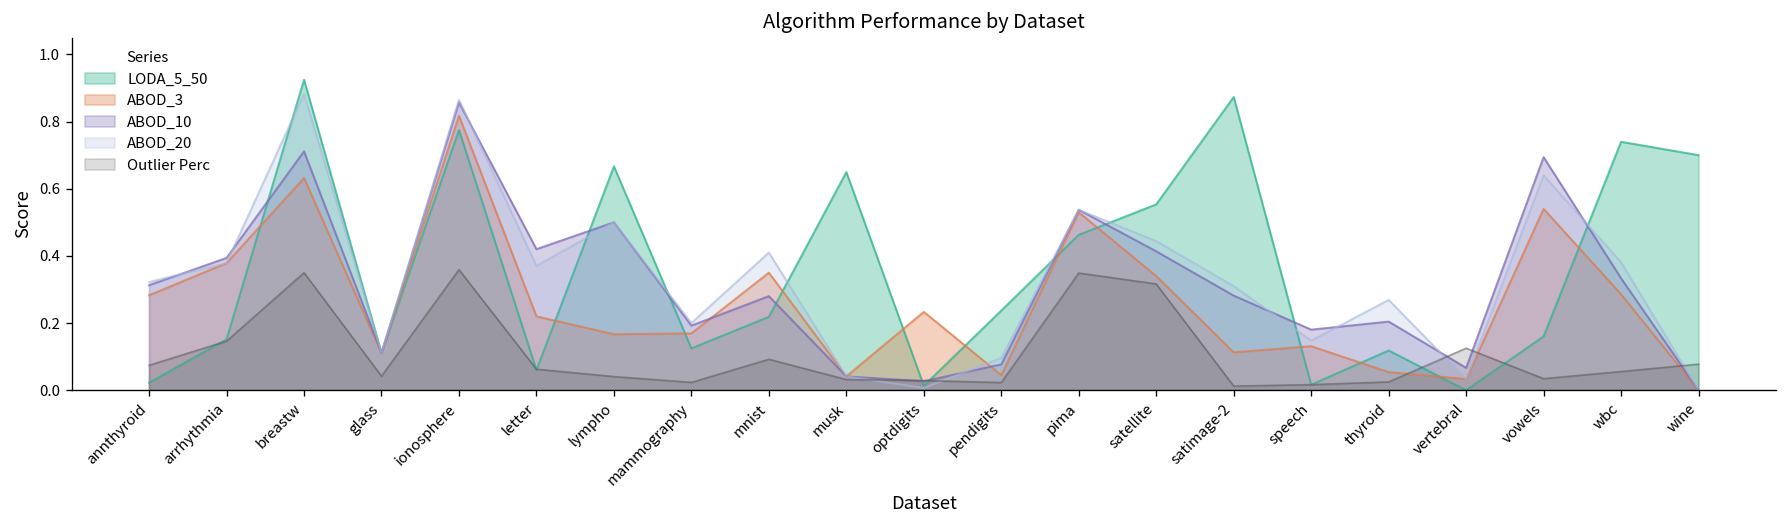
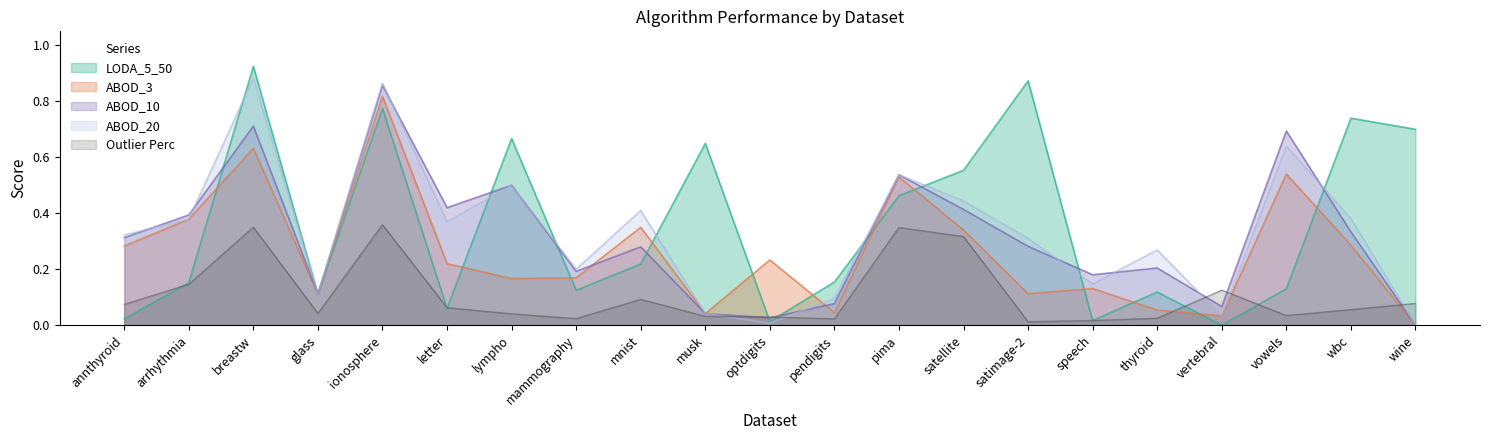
  {
    "LODA_5_50": {
      "annthyroid": 0.02,
      "breastw": 0.92,
      "ionosphere": 0.77,
      "lympho": 0.67,
      "mammography": 0.12,
      "mnist": 0.22,
      "musk": 0.65,
-     "pendigits": 0.24,
+     "pendigits": 0.15,
      "pima": 0.46,
      "satellite": 0.55,
      "satimage-2": 0.87,
      "thyroid": 0.12,
      "vertebral": 0.00,
-     "vowels": 0.16,
+     "vowels": 0.13,
      "wbc": 0.74,
      "wine": 0.70
    }
  }
